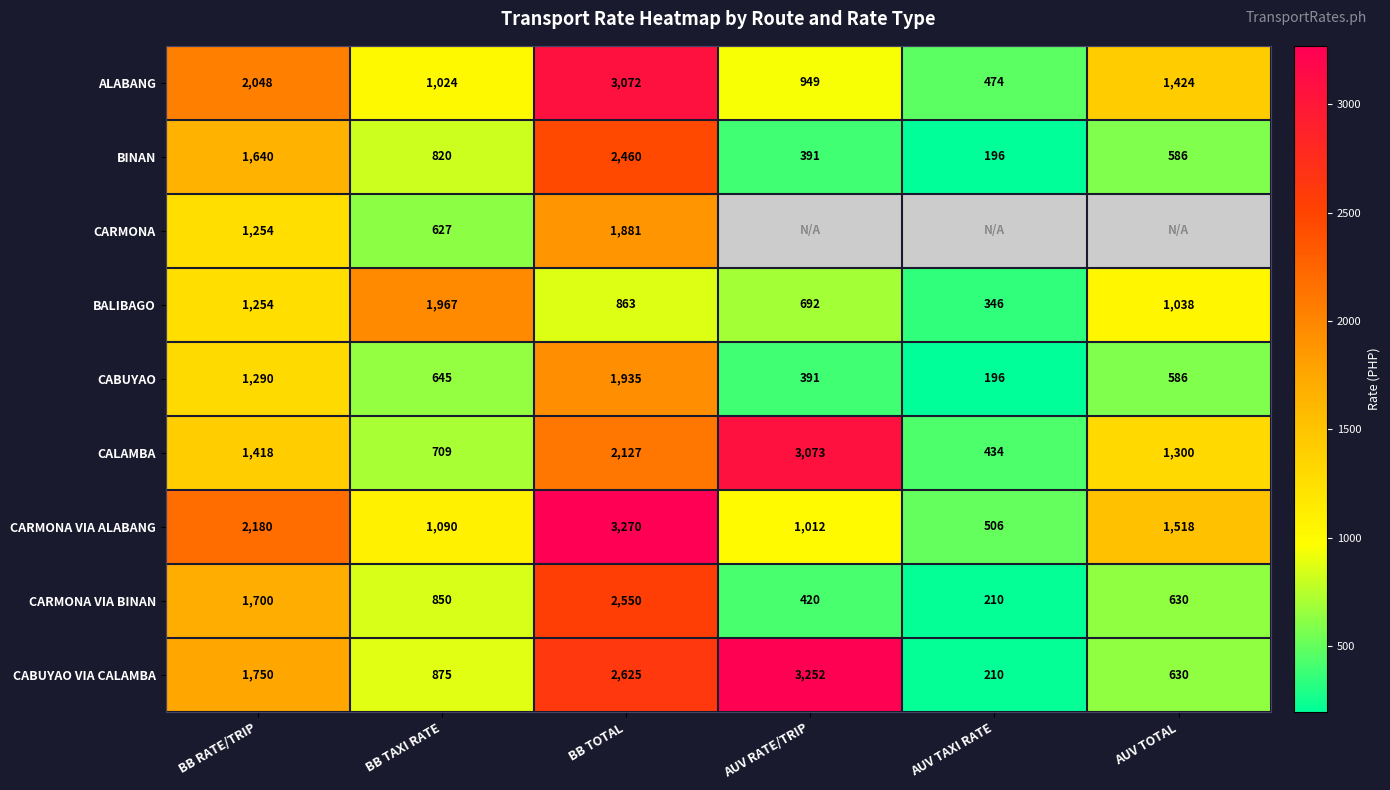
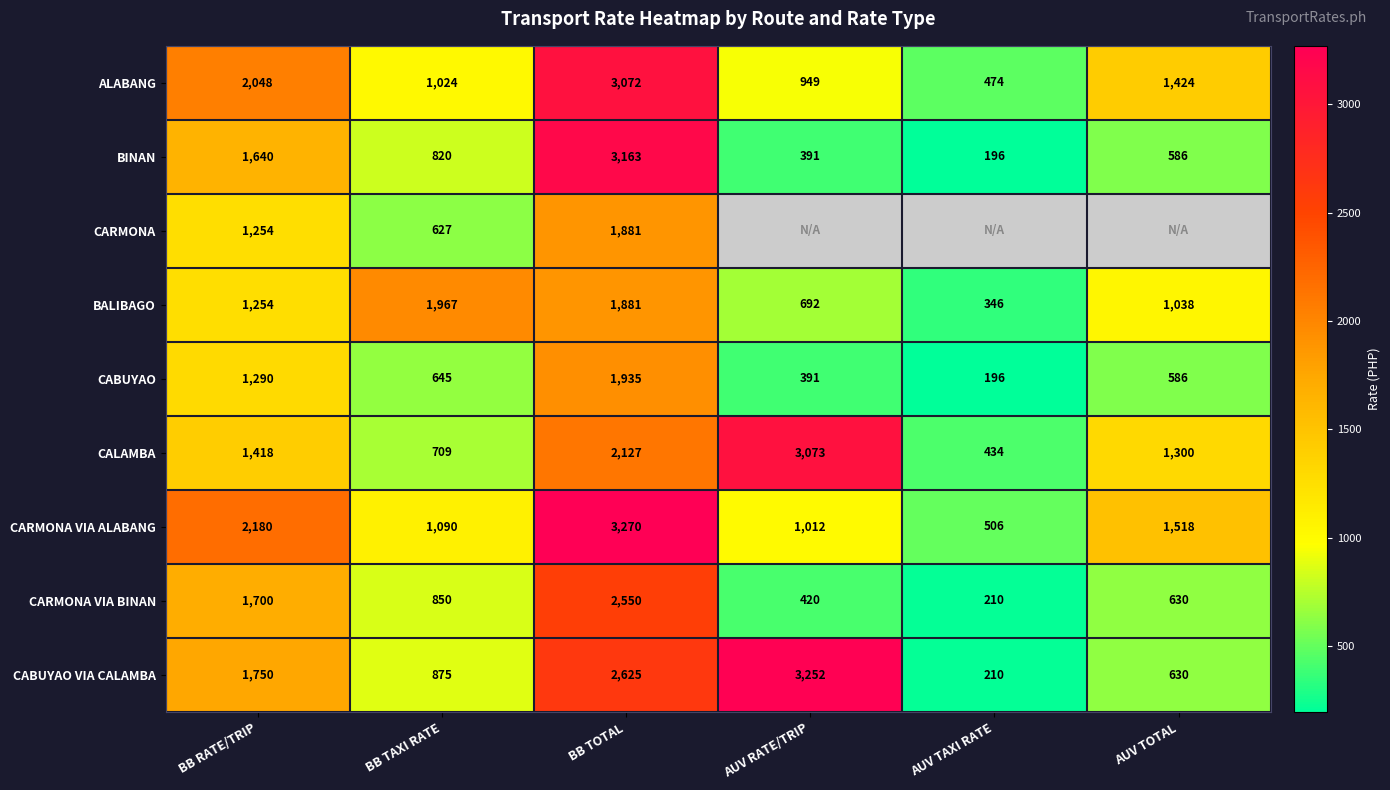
  {
    "ALABANG": {
      "BB RATE/TRIP": "2,048",
      "BB TAXI RATE": "1,024",
      "BB TOTAL": "3,072",
      "AUV RATE/TRIP": "949",
      "AUV TAXI RATE": "474",
      "AUV TOTAL": "1,424"
    },
    "BINAN": {
      "BB RATE/TRIP": "1,640",
      "BB TAXI RATE": "820",
-     "BB TOTAL": "2,460",
+     "BB TOTAL": "3,163",
      "AUV RATE/TRIP": "391",
      "AUV TAXI RATE": "196",
      "AUV TOTAL": "586"
    },
    "CARMONA": {
      "BB RATE/TRIP": "1,254",
      "BB TAXI RATE": "627",
      "BB TOTAL": "1,881"
    },
    "BALIBAGO": {
      "BB RATE/TRIP": "1,254",
      "BB TAXI RATE": "1,967",
-     "BB TOTAL": "863",
+     "BB TOTAL": "1,881",
      "AUV RATE/TRIP": "692",
      "AUV TAXI RATE": "346",
      "AUV TOTAL": "1,038"
    },
    "CABUYAO": {
      "BB RATE/TRIP": "1,290",
      "BB TAXI RATE": "645",
      "BB TOTAL": "1,935",
      "AUV RATE/TRIP": "391",
      "AUV TAXI RATE": "196",
      "AUV TOTAL": "586"
    },
    "CALAMBA": {
      "BB RATE/TRIP": "1,418",
      "BB TAXI RATE": "709",
      "BB TOTAL": "2,127",
      "AUV RATE/TRIP": "3,073",
      "AUV TAXI RATE": "434",
      "AUV TOTAL": "1,300"
    },
    "CARMONA VIA ALABANG": {
      "BB RATE/TRIP": "2,180",
      "BB TAXI RATE": "1,090",
      "BB TOTAL": "3,270",
      "AUV RATE/TRIP": "1,012",
      "AUV TAXI RATE": "506",
      "AUV TOTAL": "1,518"
    },
    "CARMONA VIA BINAN": {
      "BB RATE/TRIP": "1,700",
      "BB TAXI RATE": "850",
      "BB TOTAL": "2,550",
      "AUV RATE/TRIP": "420",
      "AUV TAXI RATE": "210",
      "AUV TOTAL": "630"
    },
    "CABUYAO VIA CALAMBA": {
      "BB RATE/TRIP": "1,750",
      "BB TAXI RATE": "875",
      "BB TOTAL": "2,625",
      "AUV RATE/TRIP": "3,252",
      "AUV TAXI RATE": "210",
      "AUV TOTAL": "630"
    }
  }
